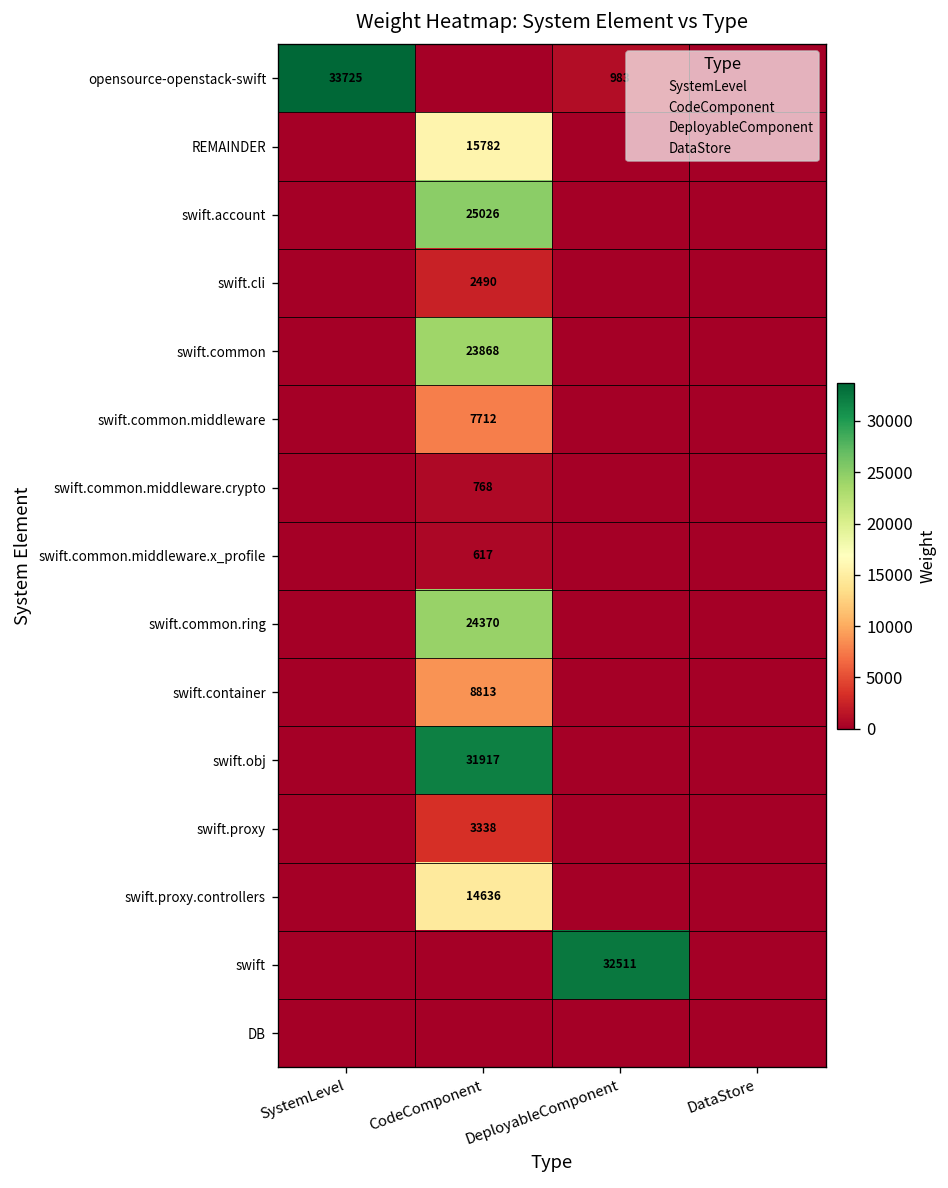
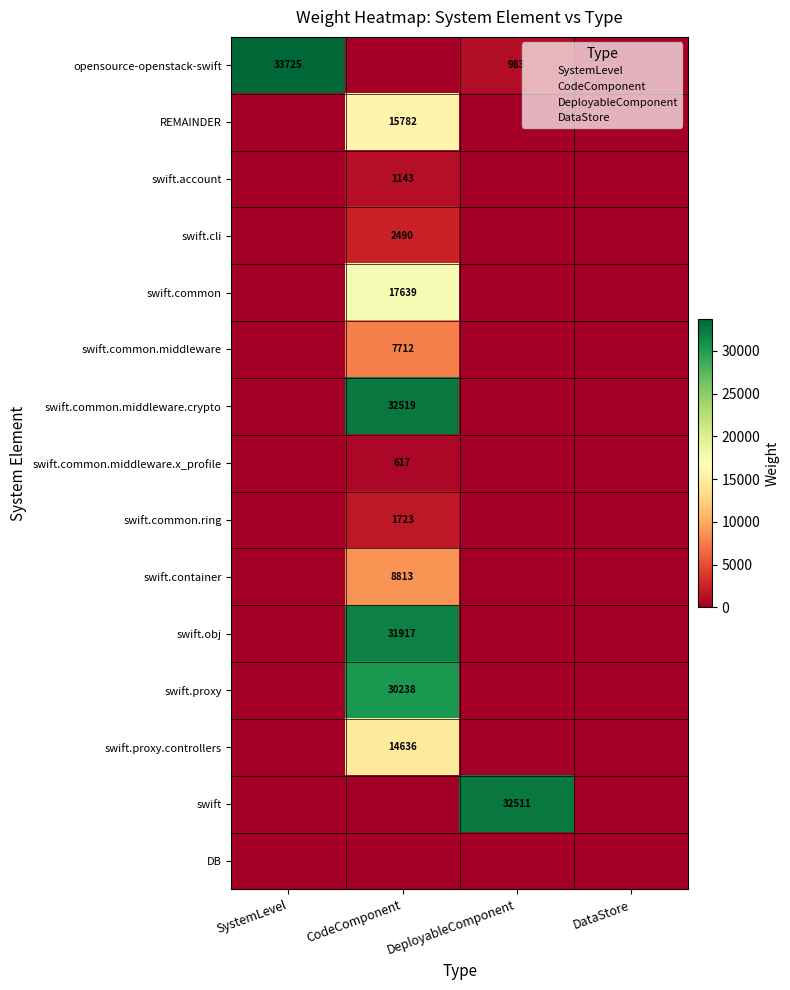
  {
    "opensource-openstack-swift": {
      "SystemLevel": 33725
    },
    "REMAINDER": {
      "CodeComponent": 15782
    },
    "swift.account": {
-     "CodeComponent": 25026
+     "CodeComponent": 1143
    },
    "swift.cli": {
      "CodeComponent": 2490
    },
    "swift.common": {
-     "CodeComponent": 23868
+     "CodeComponent": 17639
    },
    "swift.common.middleware": {
      "CodeComponent": 7712
    },
    "swift.common.middleware.crypto": {
-     "CodeComponent": 768
+     "CodeComponent": 32519
    },
    "swift.common.middleware.x_profile": {
      "CodeComponent": 617
    },
    "swift.common.ring": {
-     "CodeComponent": 24370
+     "CodeComponent": 1723
    },
    "swift.container": {
      "CodeComponent": 8813
    },
    "swift.obj": {
      "CodeComponent": 31917
    },
    "swift.proxy": {
-     "CodeComponent": 3338
+     "CodeComponent": 30238
    },
    "swift.proxy.controllers": {
      "CodeComponent": 14636
    },
    "swift": {
      "DeployableComponent": 32511
    }
  }
